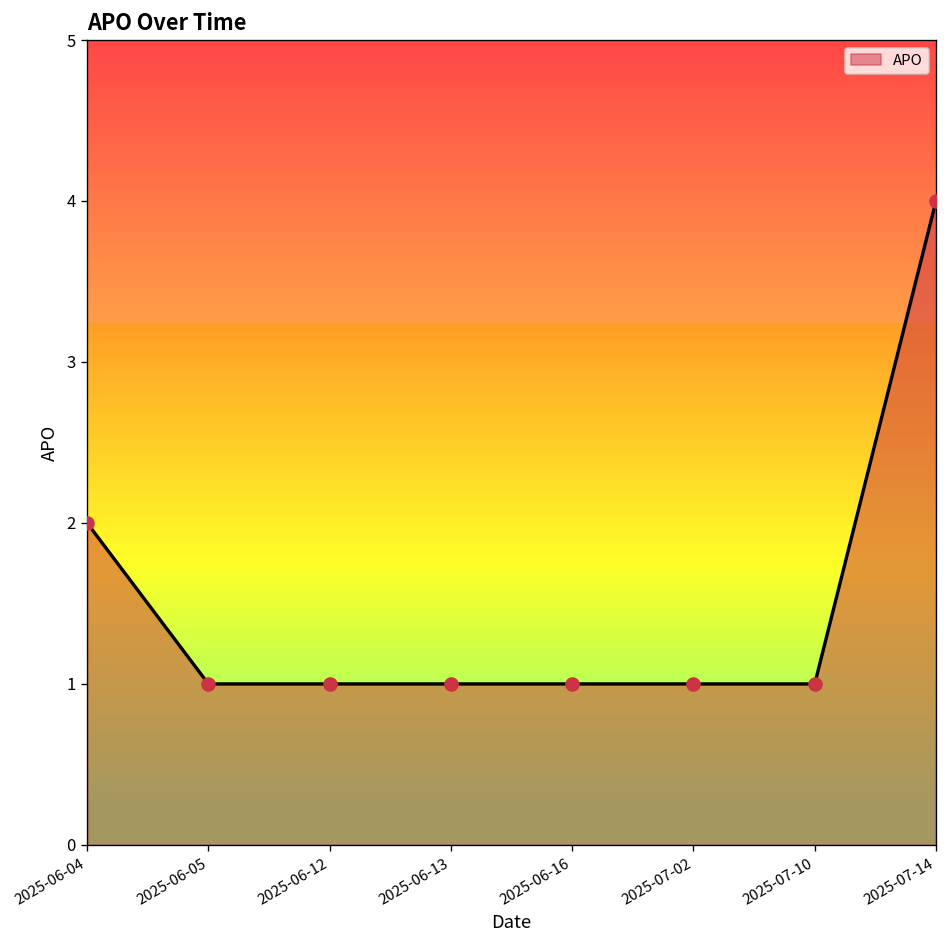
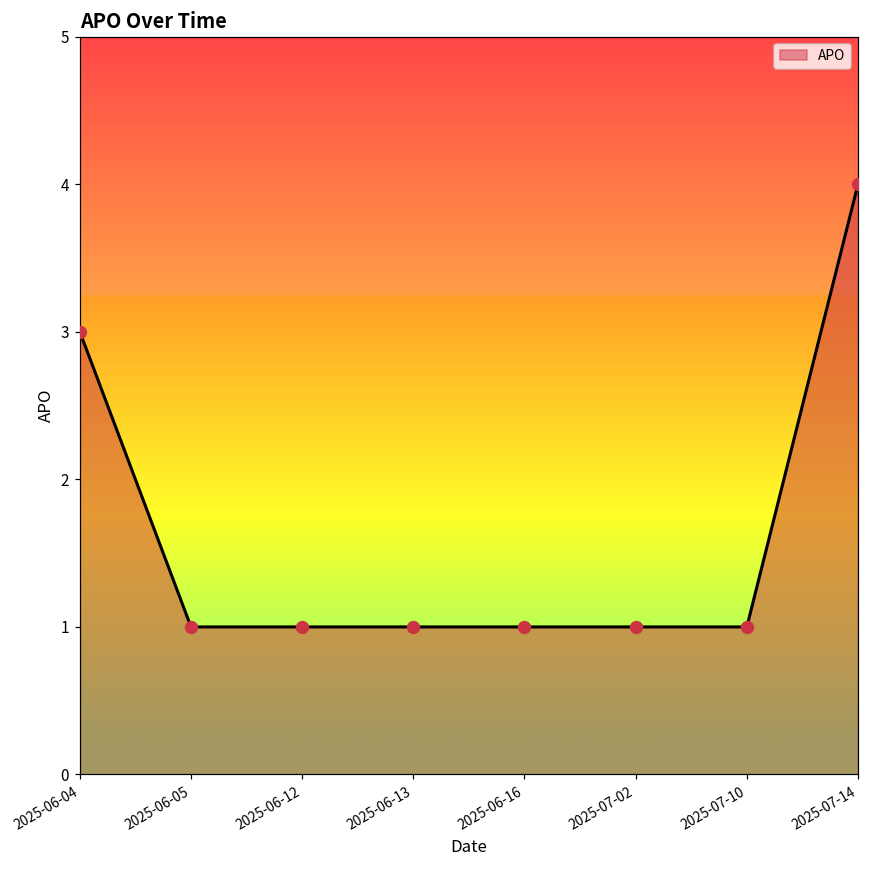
  {
-   "2025-06-04": 2,
+   "2025-06-04": 3,
    "2025-06-05": 1,
    "2025-06-12": 1,
    "2025-06-13": 1,
    "2025-06-16": 1,
    "2025-07-02": 1,
    "2025-07-10": 1,
    "2025-07-14": 4
  }
